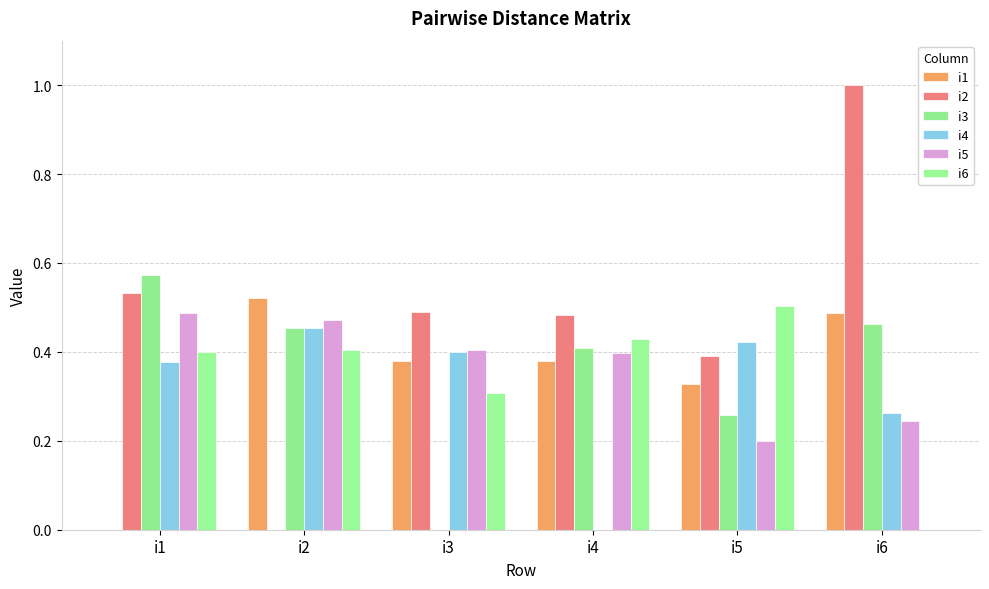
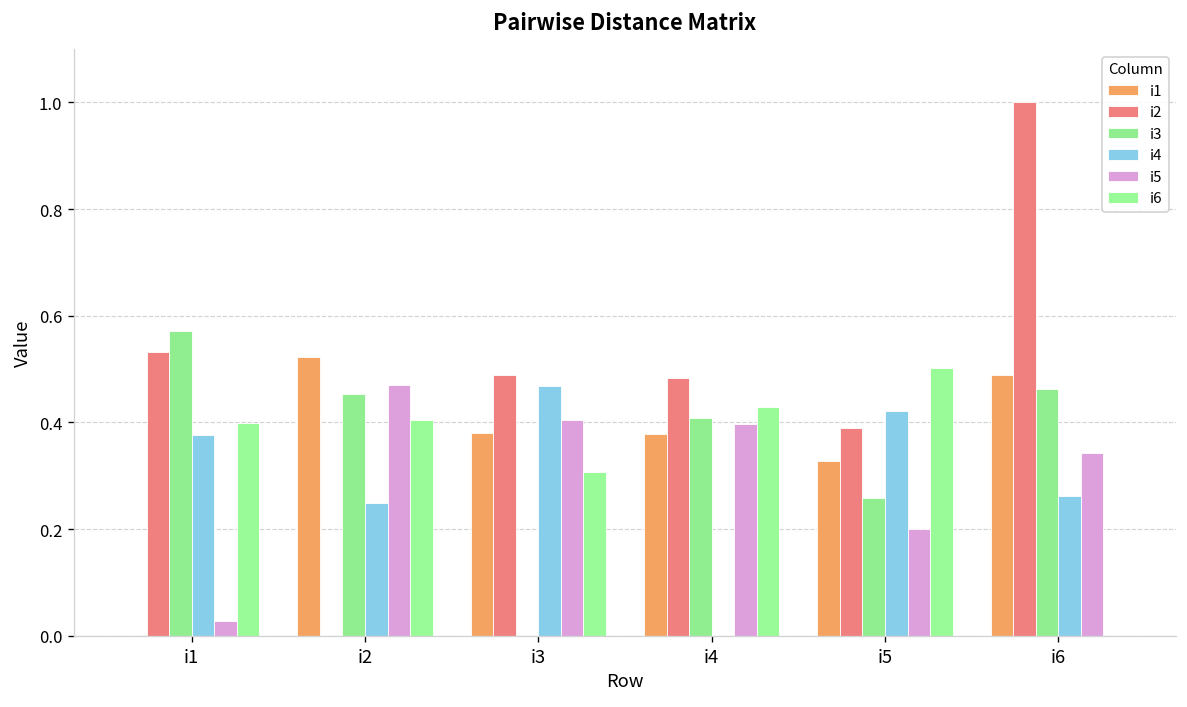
  {
    "i4": {
      "i1": 0.38,
-     "i2": 0.45,
-     "i3": 0.40,
+     "i2": 0.25,
+     "i3": 0.47,
      "i4": 0.00,
      "i5": 0.42,
      "i6": 0.26
    },
    "i5": {
-     "i1": 0.49,
+     "i1": 0.03,
      "i2": 0.47,
      "i3": 0.40,
      "i4": 0.40,
      "i5": 0.20,
-     "i6": 0.24
+     "i6": 0.34
    }
  }
